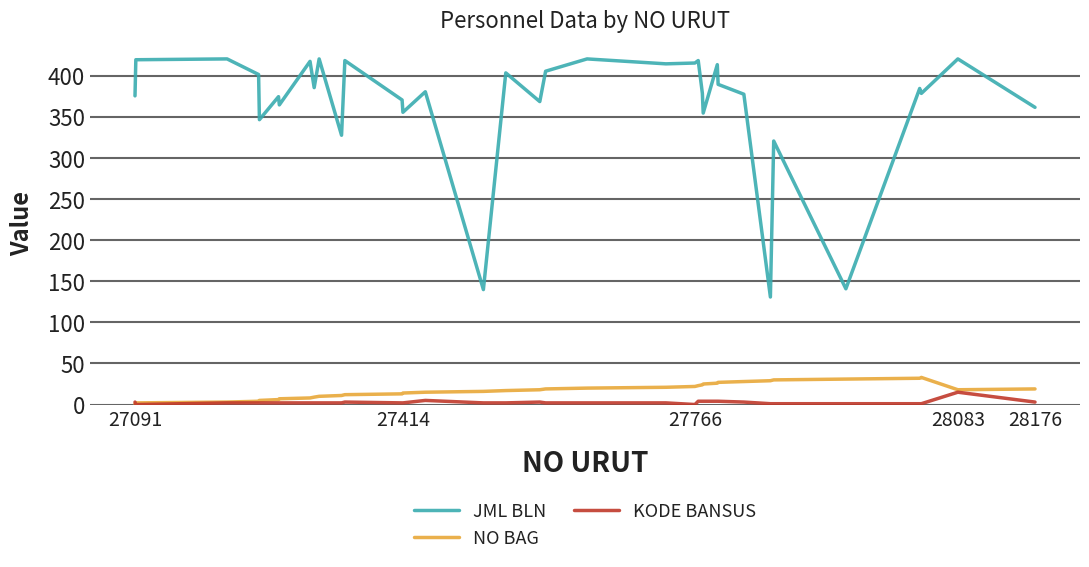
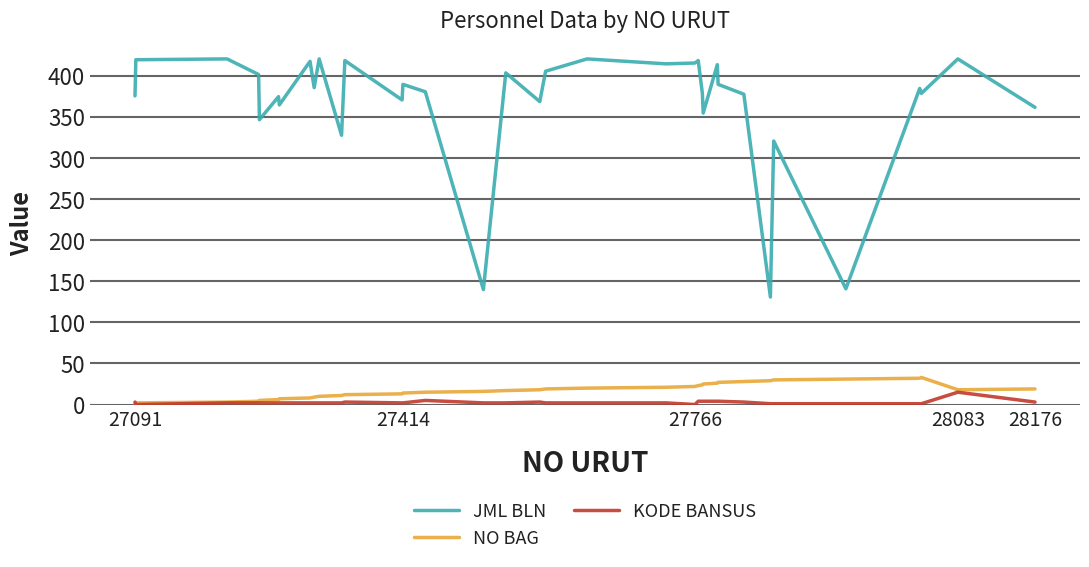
  {
    "JML BLN": {
      "27091": 380,
-     "27414": 360,
+     "27414": 390,
      "27766": 420,
      "28083": 420,
      "28176": 360
    },
    "NO BAG": {
      "27414": 10,
      "27766": 20,
      "28176": 20
    },
    "KODE BANSUS": {
      "27414": 0,
      "27766": 0,
      "28176": 0
    }
  }
